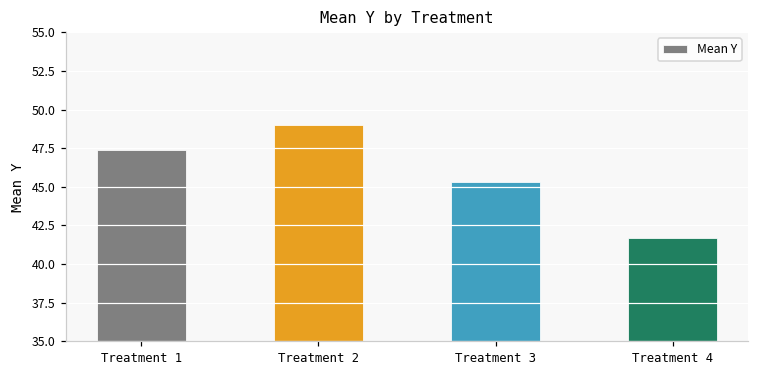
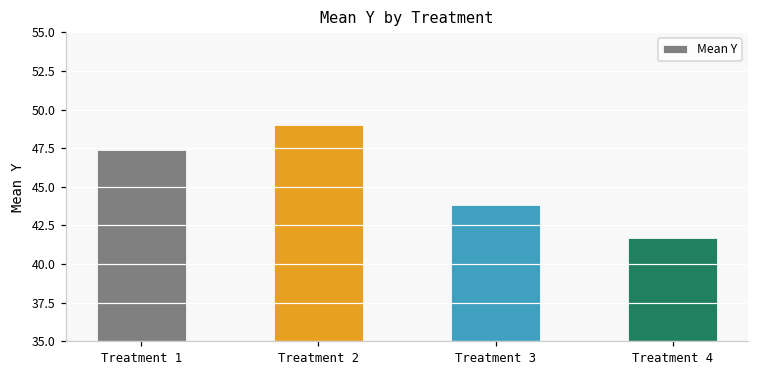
  {
    "Treatment 1": 47.4,
    "Treatment 2": 49.0,
-   "Treatment 3": 45.3,
+   "Treatment 3": 43.8,
    "Treatment 4": 41.7
  }
